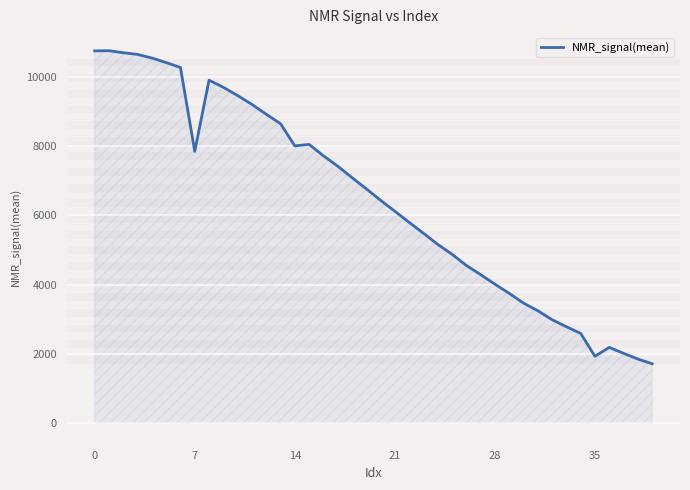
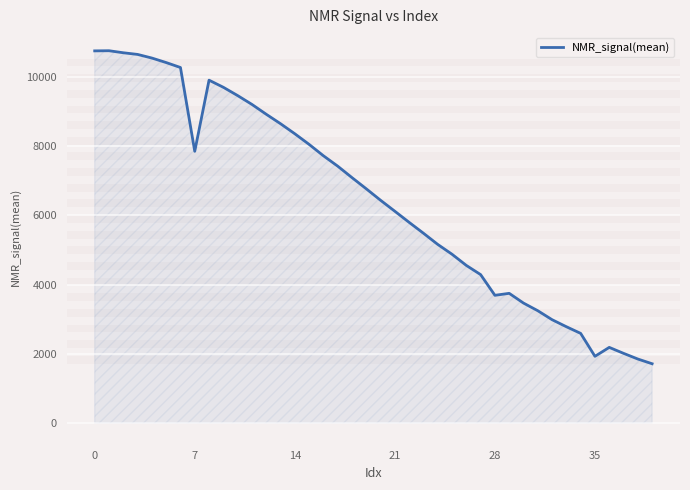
  {
    "0": 10800,
    "7": 7900,
-   "14": 8000,
+   "14": 8400,
    "21": 6100,
-   "28": 4000,
+   "28": 3700,
    "35": 1900
  }
